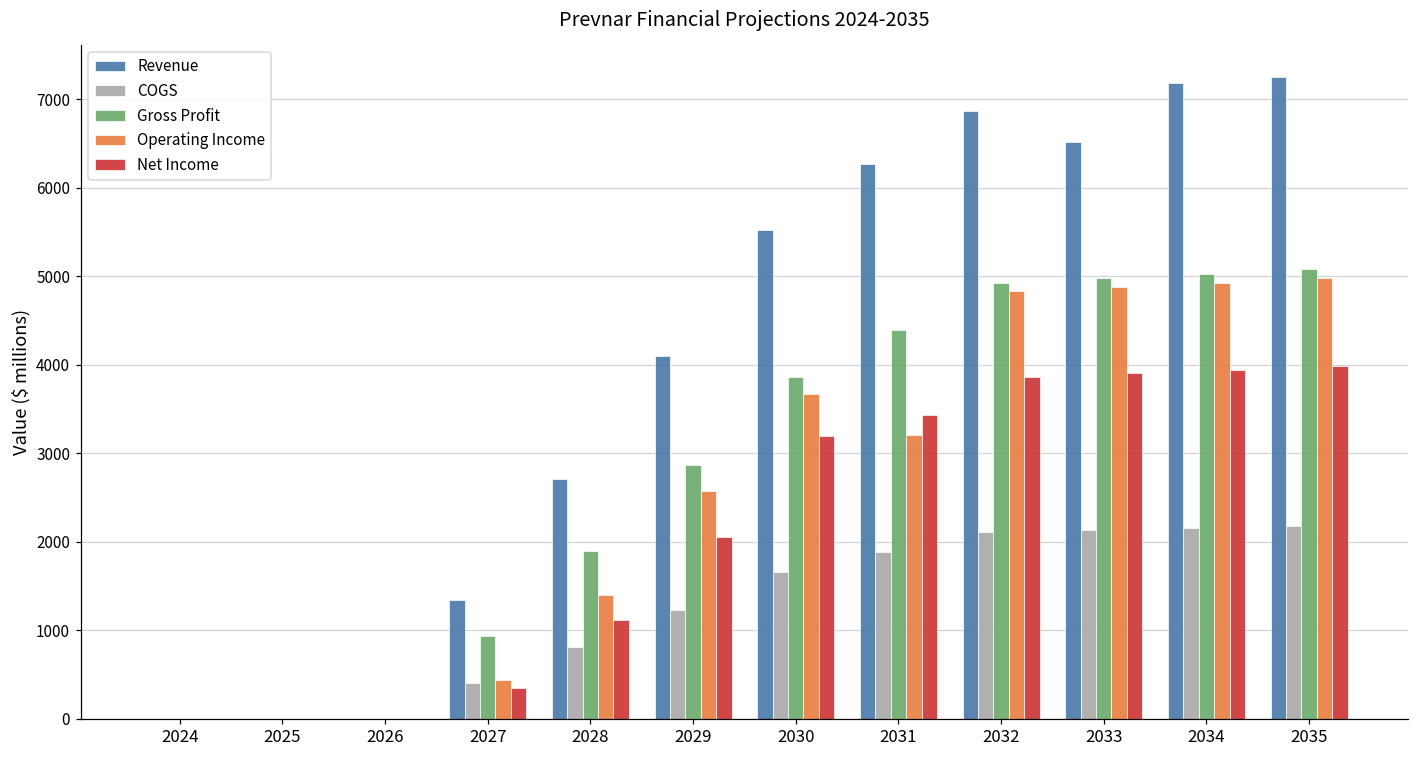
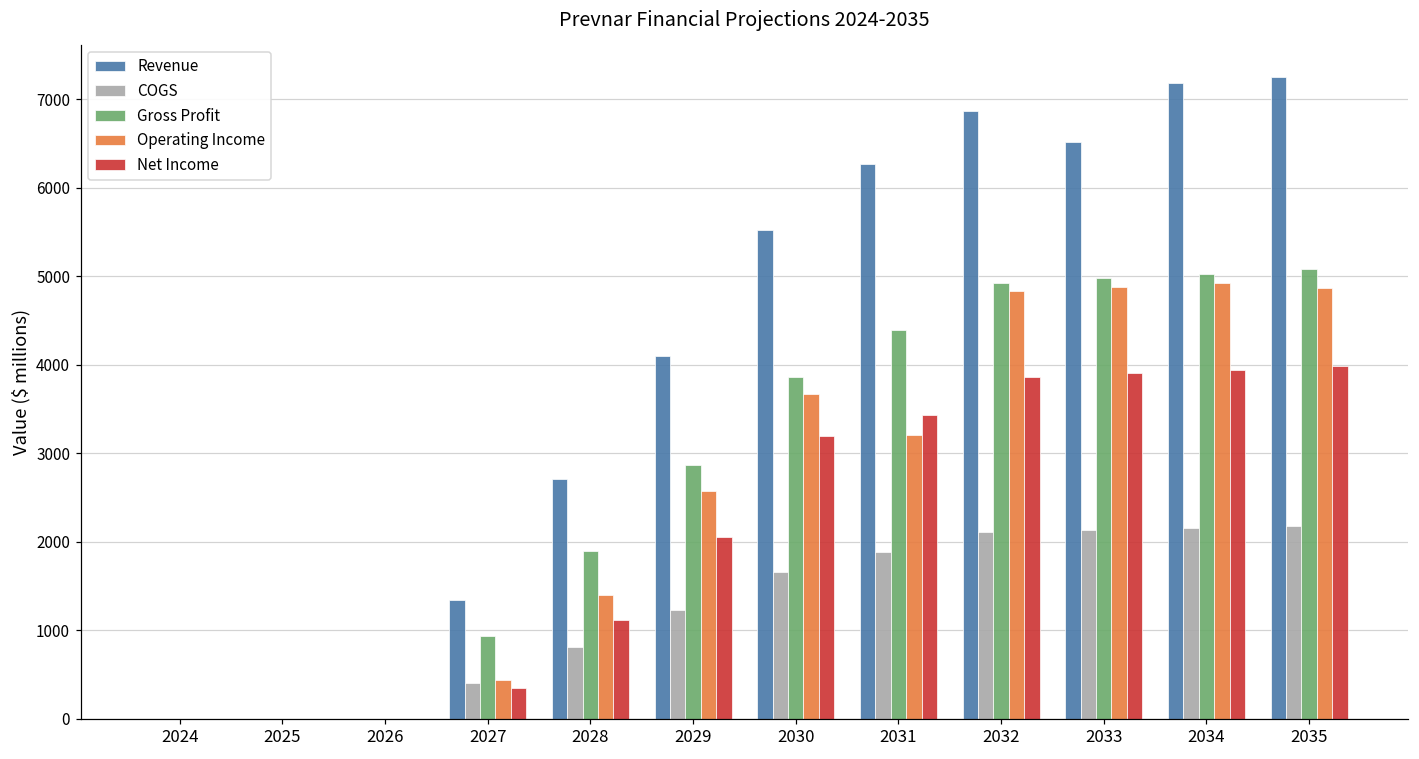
  {
    "Revenue": {
      "2024": 0,
      "2025": 0,
      "2026": 0,
      "2027": 1300,
      "2028": 2700,
      "2029": 4100,
      "2030": 5500,
      "2031": 6300,
      "2032": 6900,
      "2033": 6500,
      "2034": 7200,
      "2035": 7300
    },
    "COGS": {
      "2024": 0,
      "2025": 0,
      "2026": 0,
      "2027": 400,
      "2028": 800,
      "2029": 1200,
      "2030": 1700,
      "2031": 1900,
      "2032": 2100,
      "2033": 2100,
      "2034": 2200,
      "2035": 2200
    },
    "Gross Profit": {
      "2024": 0,
      "2025": 0,
      "2026": 0,
      "2027": 900,
      "2028": 1900,
      "2029": 2900,
      "2030": 3900,
      "2031": 4400,
      "2032": 4900,
      "2033": 5000,
      "2034": 5000,
      "2035": 5100
    },
    "Operating Income": {
      "2024": 0,
      "2025": 0,
      "2026": 0,
      "2027": 400,
      "2028": 1400,
      "2029": 2600,
      "2030": 3700,
      "2031": 3200,
      "2032": 4800,
      "2033": 4900,
      "2034": 4900,
-     "2035": 5000
+     "2035": 4900
    },
    "Net Income": {
      "2024": 0,
      "2025": 0,
      "2026": 0,
      "2027": 400,
      "2028": 1100,
      "2029": 2100,
      "2030": 3200,
      "2031": 3400,
      "2032": 3900,
      "2033": 3900,
      "2034": 3900,
      "2035": 4000
    }
  }
